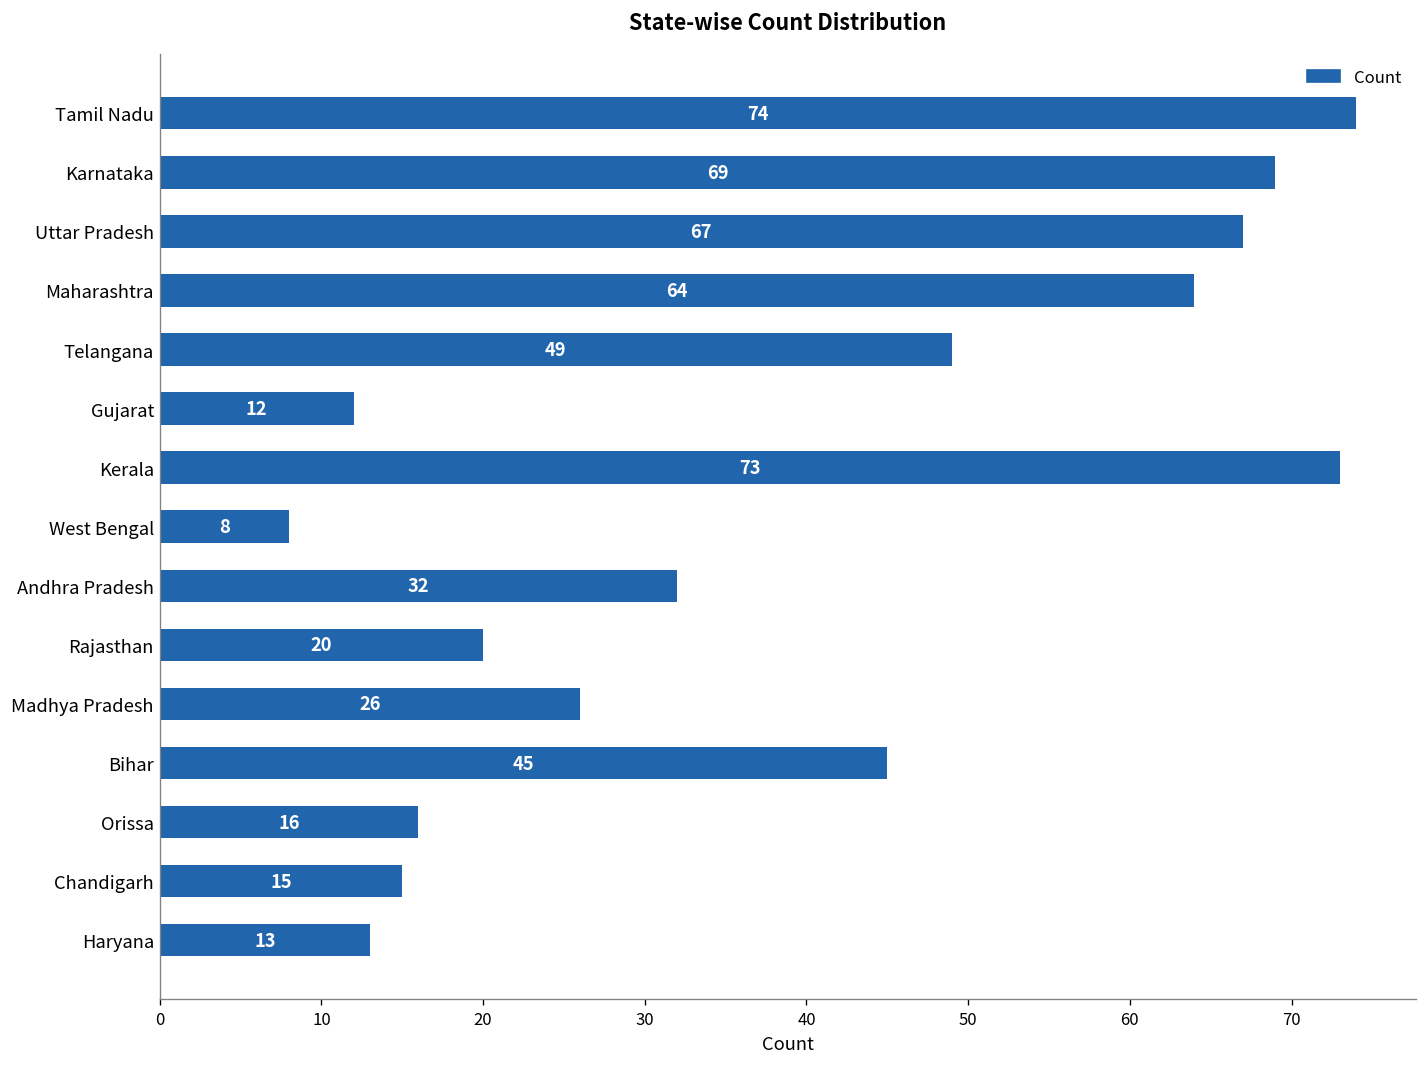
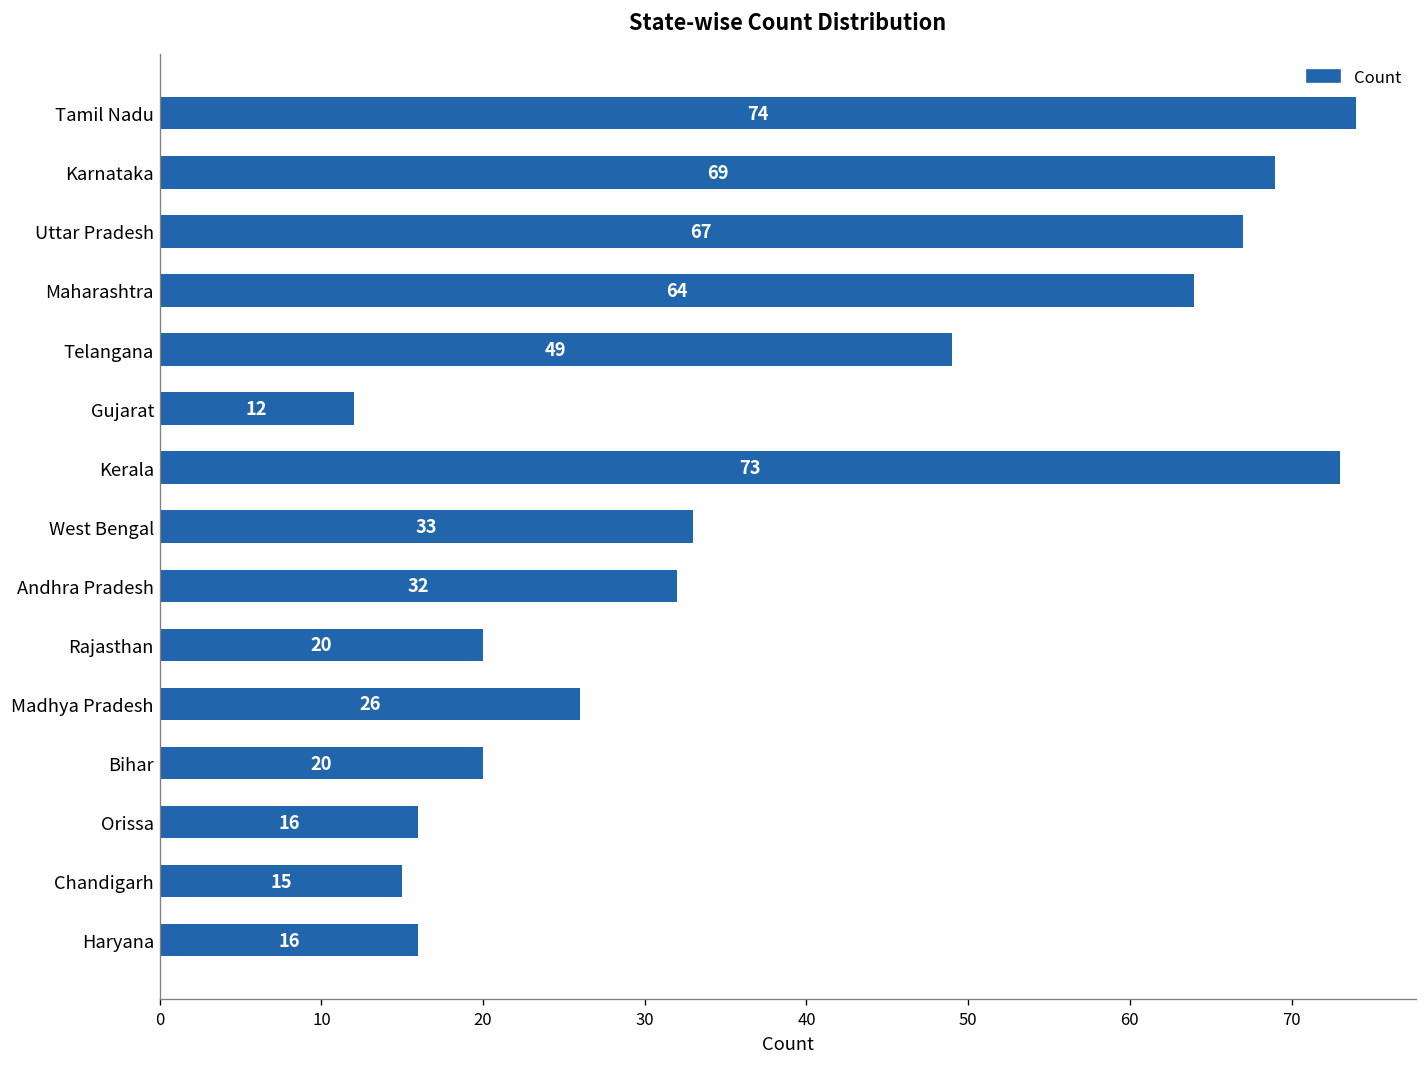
  {
    "Tamil Nadu": 74,
    "Karnataka": 69,
    "Uttar Pradesh": 67,
    "Maharashtra": 64,
    "Telangana": 49,
    "Gujarat": 12,
    "Kerala": 73,
-   "West Bengal": 8,
+   "West Bengal": 33,
    "Andhra Pradesh": 32,
    "Rajasthan": 20,
    "Madhya Pradesh": 26,
-   "Bihar": 45,
+   "Bihar": 20,
    "Orissa": 16,
    "Chandigarh": 15,
-   "Haryana": 13
+   "Haryana": 16
  }
